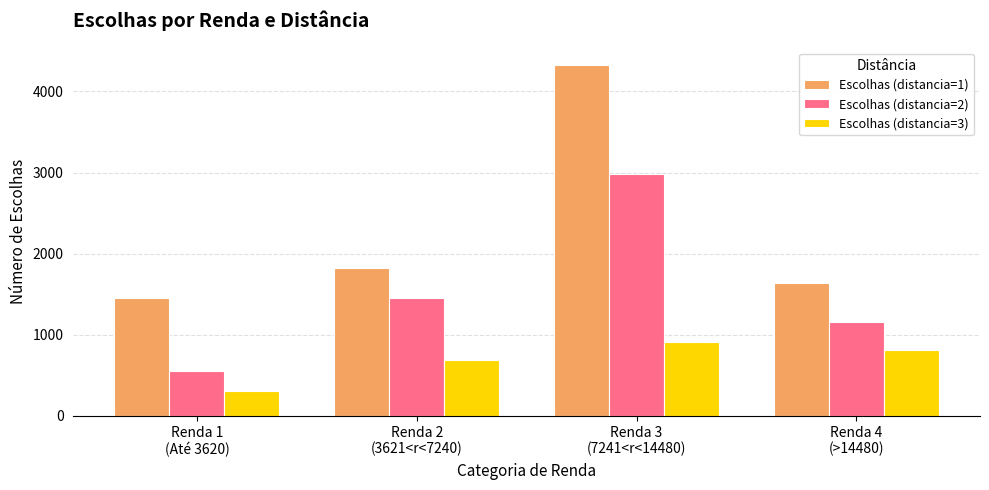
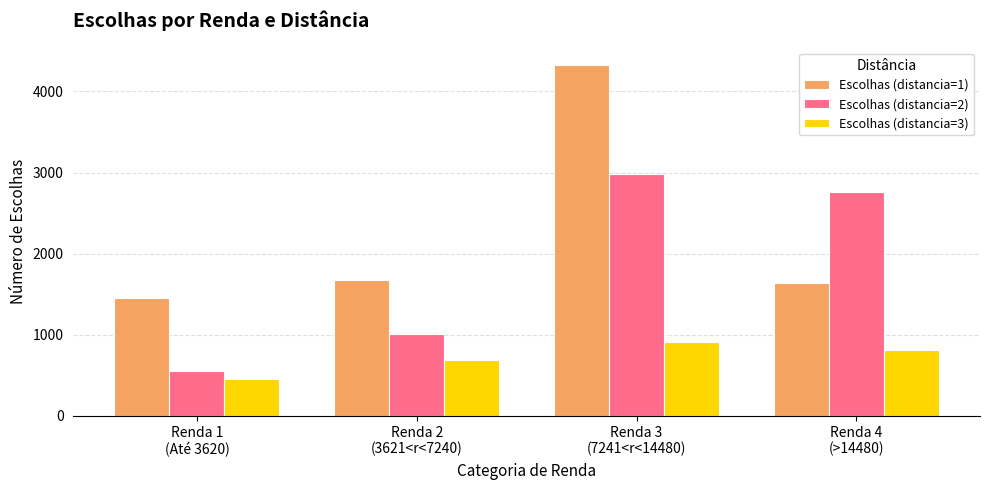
  {
    "Escolhas (distancia=1)": {
      "Renda 1 (Até 3620)": 1500,
-     "Renda 2 (3621<r<7240)": 1800,
+     "Renda 2 (3621<r<7240)": 1700,
      "Renda 3 (7241<r<14480)": 4300,
      "Renda 4 (>14480)": 1600
    },
    "Escolhas (distancia=2)": {
      "Renda 1 (Até 3620)": 600,
-     "Renda 2 (3621<r<7240)": 1500,
+     "Renda 2 (3621<r<7240)": 1000,
      "Renda 3 (7241<r<14480)": 3000,
-     "Renda 4 (>14480)": 1200
+     "Renda 4 (>14480)": 2800
    },
    "Escolhas (distancia=3)": {
-     "Renda 1 (Até 3620)": 300,
+     "Renda 1 (Até 3620)": 500,
      "Renda 2 (3621<r<7240)": 700,
      "Renda 3 (7241<r<14480)": 900,
      "Renda 4 (>14480)": 800
    }
  }
